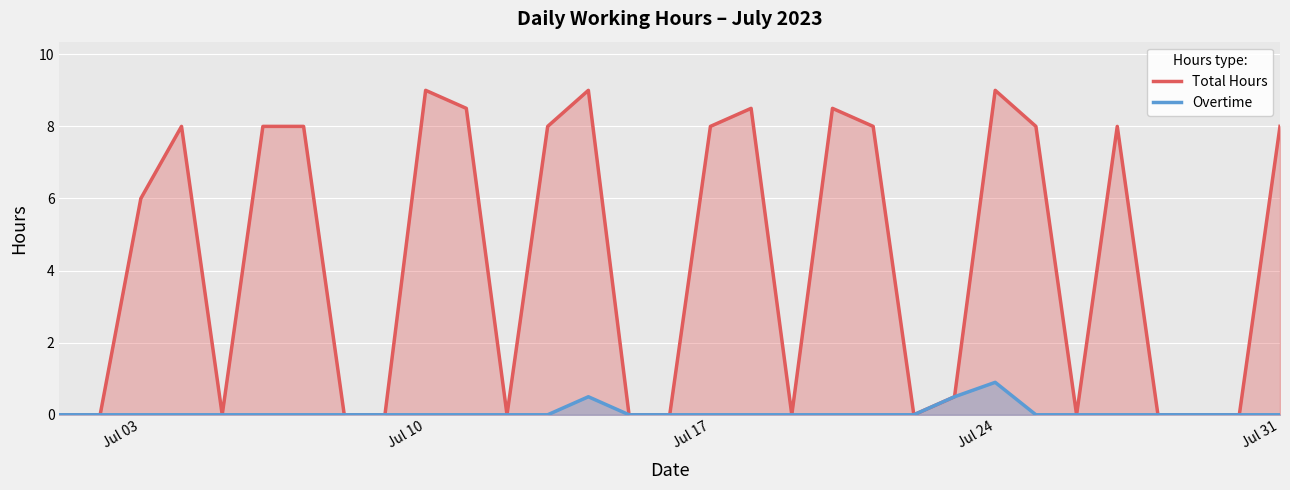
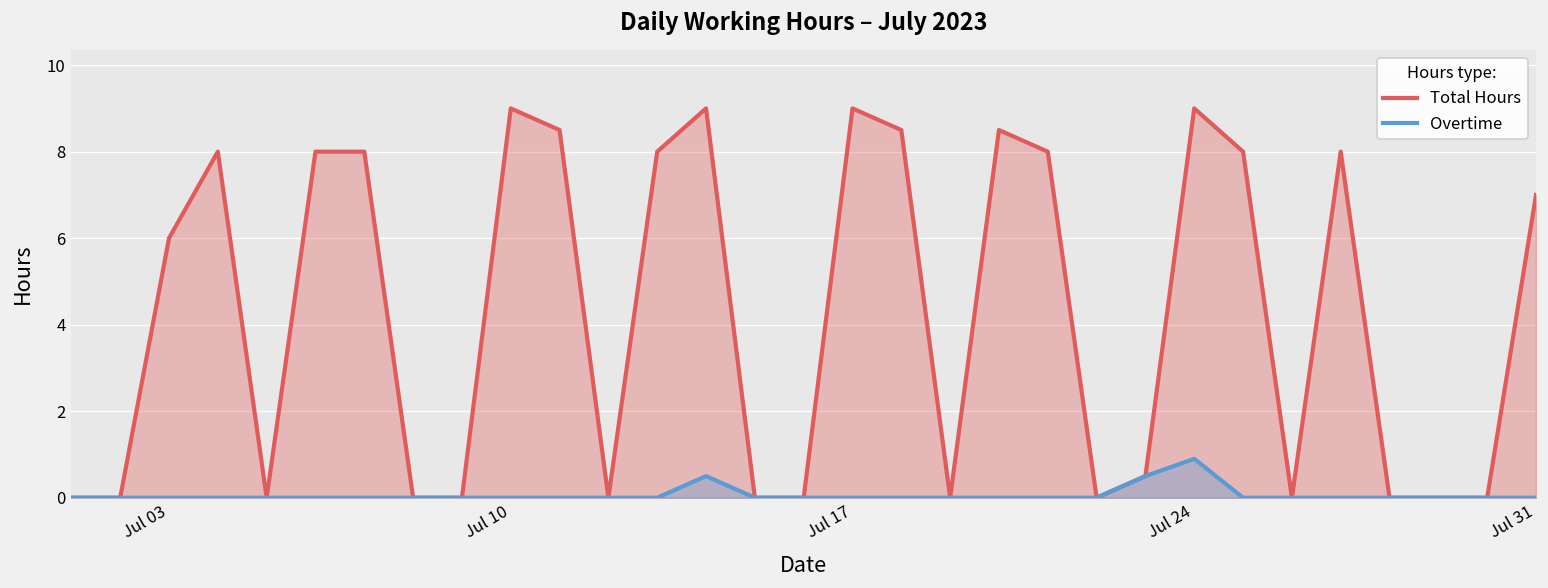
  {
    "Total Hours": {
      "Jul 03": 6,
      "Jul 10": 9,
-     "Jul 17": 8,
+     "Jul 17": 9,
      "Jul 24": 9,
-     "Jul 31": 8
+     "Jul 31": 7
    },
    "Overtime": {
      "Jul 03": 0,
      "Jul 10": 0,
      "Jul 17": 0,
      "Jul 24": 0.9,
      "Jul 31": 0
    }
  }
